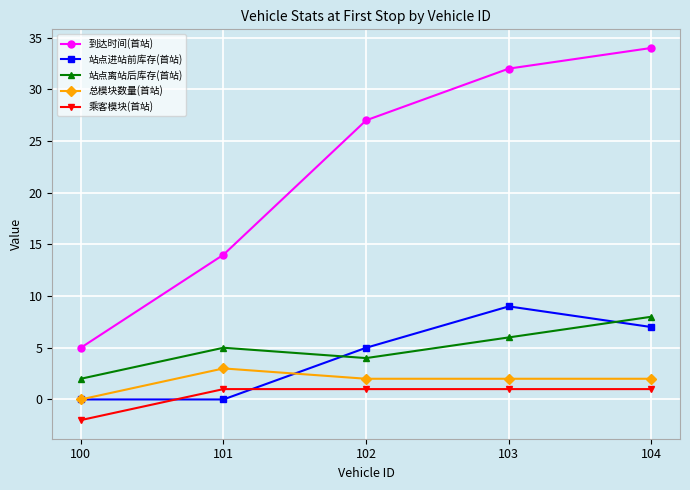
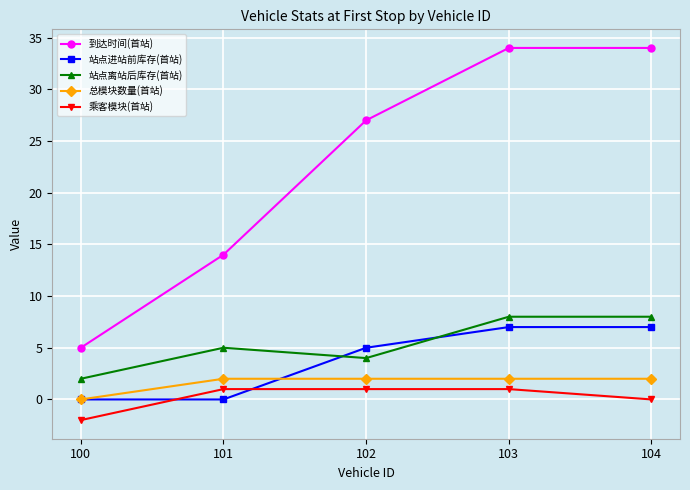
  {
    "到达时间(首站)": {
      "100": 5,
      "101": 14,
      "102": 27,
-     "103": 32,
+     "103": 34,
      "104": 34
    },
    "站点进站前库存(首站)": {
      "101": 0,
      "102": 5,
-     "103": 9,
+     "103": 7,
      "104": 7
    },
    "站点离站后库存(首站)": {
      "100": 2,
      "101": 5,
      "102": 4,
-     "103": 6,
+     "103": 8,
      "104": 8
    },
    "总模块数量(首站)": {
-     "101": 3,
+     "101": 2,
      "102": 2,
      "103": 2,
      "104": 2
    },
    "乘客模块(首站)": {
      "100": -2,
      "101": 1,
      "102": 1,
      "103": 1,
-     "104": 1
+     "104": 0
    }
  }
